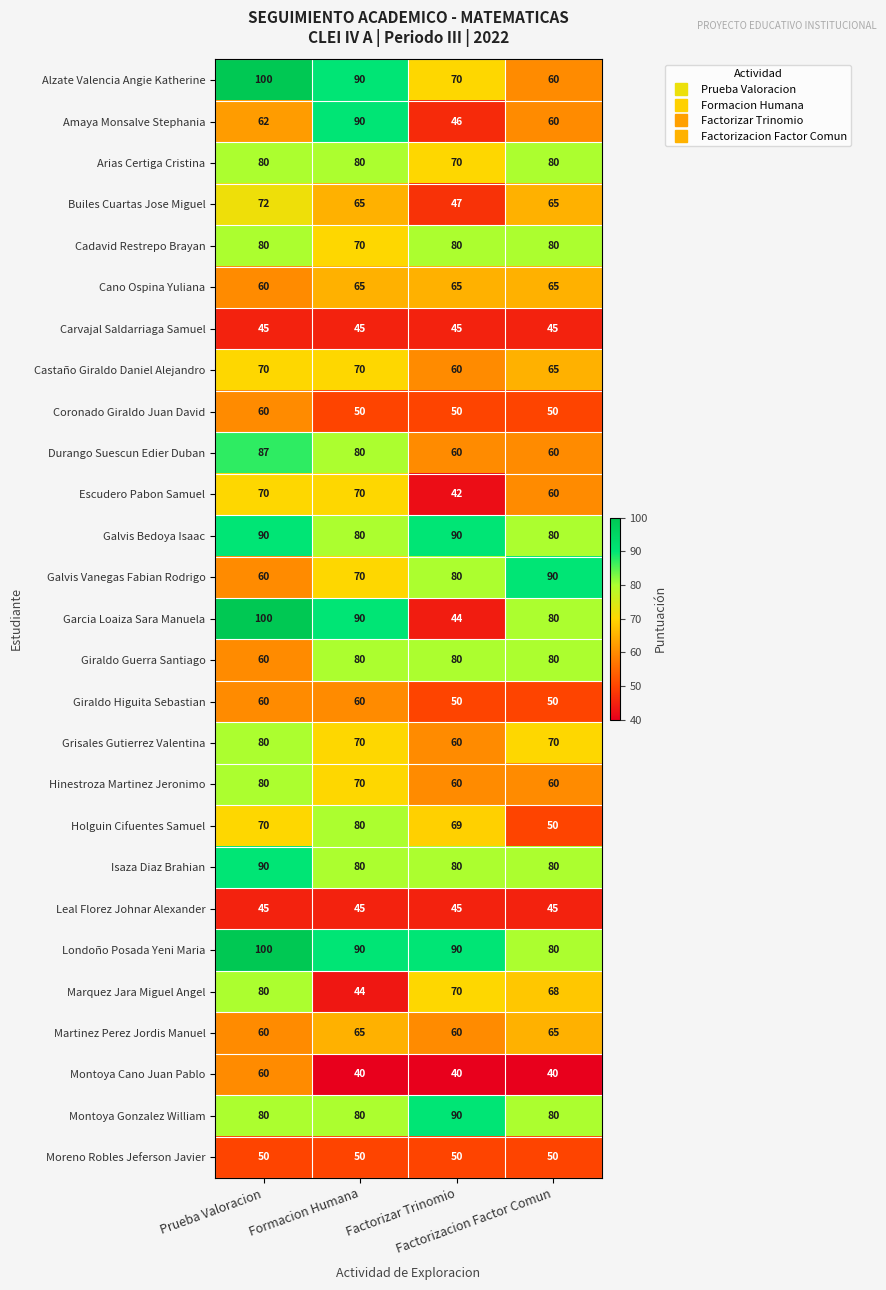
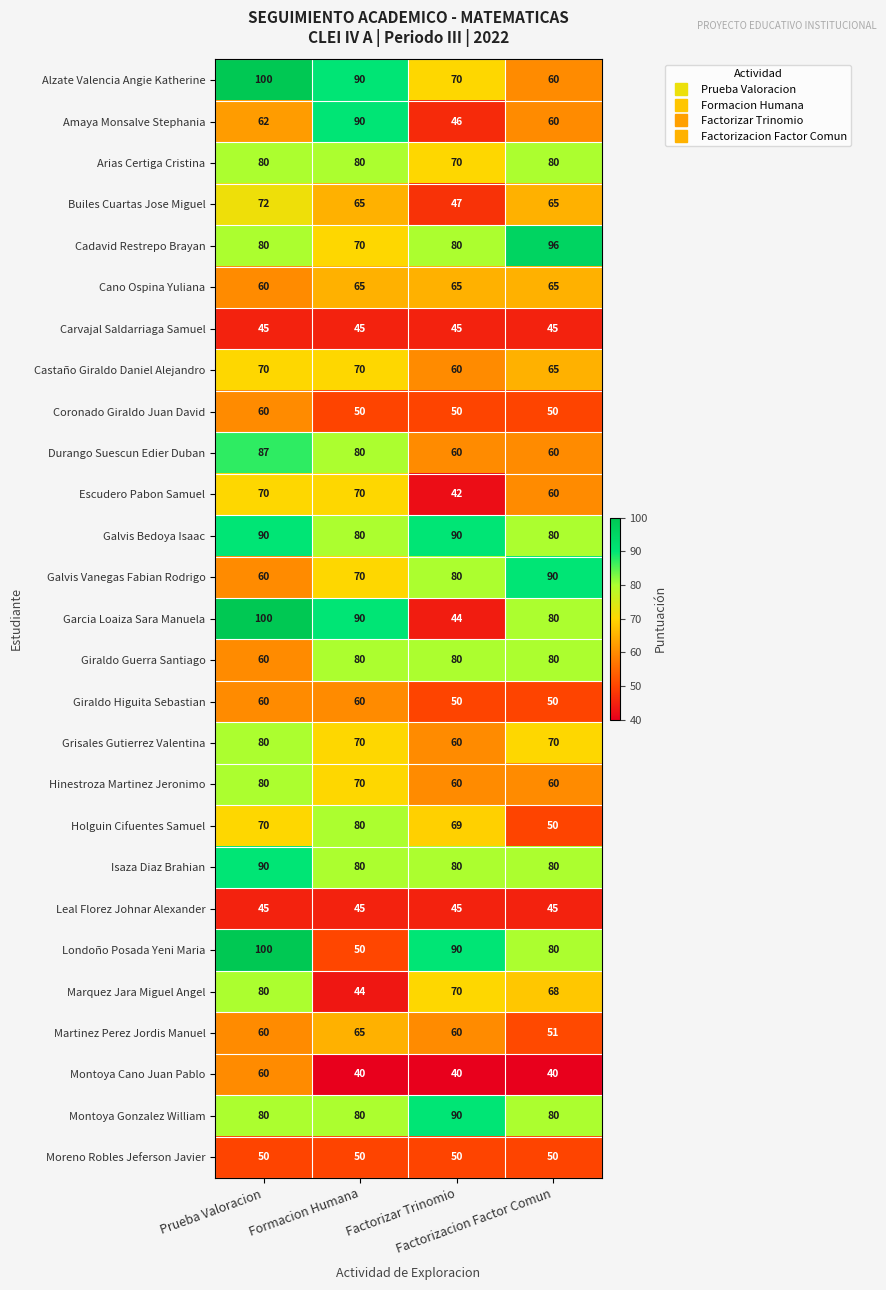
  {
    "Alzate Valencia Angie Katherine": {
      "Prueba Valoracion": 100,
      "Formacion Humana": 90,
      "Factorizar Trinomio": 70,
      "Factorizacion Factor Comun": 60
    },
    "Amaya Monsalve Stephania": {
      "Prueba Valoracion": 62,
      "Formacion Humana": 90,
      "Factorizar Trinomio": 46,
      "Factorizacion Factor Comun": 60
    },
    "Arias Certiga Cristina": {
      "Prueba Valoracion": 80,
      "Formacion Humana": 80,
      "Factorizar Trinomio": 70,
      "Factorizacion Factor Comun": 80
    },
    "Builes Cuartas Jose Miguel": {
      "Prueba Valoracion": 72,
      "Formacion Humana": 65,
      "Factorizar Trinomio": 47,
      "Factorizacion Factor Comun": 65
    },
    "Cadavid Restrepo Brayan": {
      "Prueba Valoracion": 80,
      "Formacion Humana": 70,
      "Factorizar Trinomio": 80,
-     "Factorizacion Factor Comun": 80
+     "Factorizacion Factor Comun": 96
    },
    "Cano Ospina Yuliana": {
      "Prueba Valoracion": 60,
      "Formacion Humana": 65,
      "Factorizar Trinomio": 65,
      "Factorizacion Factor Comun": 65
    },
    "Carvajal Saldarriaga Samuel": {
      "Prueba Valoracion": 45,
      "Formacion Humana": 45,
      "Factorizar Trinomio": 45,
      "Factorizacion Factor Comun": 45
    },
    "Castaño Giraldo Daniel Alejandro": {
      "Prueba Valoracion": 70,
      "Formacion Humana": 70,
      "Factorizar Trinomio": 60,
      "Factorizacion Factor Comun": 65
    },
    "Coronado Giraldo Juan David": {
      "Prueba Valoracion": 60,
      "Formacion Humana": 50,
      "Factorizar Trinomio": 50,
      "Factorizacion Factor Comun": 50
    },
    "Durango Suescun Edier Duban": {
      "Prueba Valoracion": 87,
      "Formacion Humana": 80,
      "Factorizar Trinomio": 60,
      "Factorizacion Factor Comun": 60
    },
    "Escudero Pabon Samuel": {
      "Prueba Valoracion": 70,
      "Formacion Humana": 70,
      "Factorizar Trinomio": 42,
      "Factorizacion Factor Comun": 60
    },
    "Galvis Bedoya Isaac": {
      "Prueba Valoracion": 90,
      "Formacion Humana": 80,
      "Factorizar Trinomio": 90,
      "Factorizacion Factor Comun": 80
    },
    "Galvis Vanegas Fabian Rodrigo": {
      "Prueba Valoracion": 60,
      "Formacion Humana": 70,
      "Factorizar Trinomio": 80,
      "Factorizacion Factor Comun": 90
    },
    "Garcia Loaiza Sara Manuela": {
      "Prueba Valoracion": 100,
      "Formacion Humana": 90,
      "Factorizar Trinomio": 44,
      "Factorizacion Factor Comun": 80
    },
    "Giraldo Guerra Santiago": {
      "Prueba Valoracion": 60,
      "Formacion Humana": 80,
      "Factorizar Trinomio": 80,
      "Factorizacion Factor Comun": 80
    },
    "Giraldo Higuita Sebastian": {
      "Prueba Valoracion": 60,
      "Formacion Humana": 60,
      "Factorizar Trinomio": 50,
      "Factorizacion Factor Comun": 50
    },
    "Grisales Gutierrez Valentina": {
      "Prueba Valoracion": 80,
      "Formacion Humana": 70,
      "Factorizar Trinomio": 60,
      "Factorizacion Factor Comun": 70
    },
    "Hinestroza Martinez Jeronimo": {
      "Prueba Valoracion": 80,
      "Formacion Humana": 70,
      "Factorizar Trinomio": 60,
      "Factorizacion Factor Comun": 60
    },
    "Holguin Cifuentes Samuel": {
      "Prueba Valoracion": 70,
      "Formacion Humana": 80,
      "Factorizar Trinomio": 69,
      "Factorizacion Factor Comun": 50
    },
    "Isaza Diaz Brahian": {
      "Prueba Valoracion": 90,
      "Formacion Humana": 80,
      "Factorizar Trinomio": 80,
      "Factorizacion Factor Comun": 80
    },
    "Leal Florez Johnar Alexander": {
      "Prueba Valoracion": 45,
      "Formacion Humana": 45,
      "Factorizar Trinomio": 45,
      "Factorizacion Factor Comun": 45
    },
    "Londoño Posada Yeni Maria": {
      "Prueba Valoracion": 100,
-     "Formacion Humana": 90,
+     "Formacion Humana": 50,
      "Factorizar Trinomio": 90,
      "Factorizacion Factor Comun": 80
    },
    "Marquez Jara Miguel Angel": {
      "Prueba Valoracion": 80,
      "Formacion Humana": 44,
      "Factorizar Trinomio": 70,
      "Factorizacion Factor Comun": 68
    },
    "Martinez Perez Jordis Manuel": {
      "Prueba Valoracion": 60,
      "Formacion Humana": 65,
      "Factorizar Trinomio": 60,
-     "Factorizacion Factor Comun": 65
+     "Factorizacion Factor Comun": 51
    },
    "Montoya Cano Juan Pablo": {
      "Prueba Valoracion": 60,
      "Formacion Humana": 40,
      "Factorizar Trinomio": 40,
      "Factorizacion Factor Comun": 40
    },
    "Montoya Gonzalez William": {
      "Prueba Valoracion": 80,
      "Formacion Humana": 80,
      "Factorizar Trinomio": 90,
      "Factorizacion Factor Comun": 80
    },
    "Moreno Robles Jeferson Javier": {
      "Prueba Valoracion": 50,
      "Formacion Humana": 50,
      "Factorizar Trinomio": 50,
      "Factorizacion Factor Comun": 50
    }
  }
